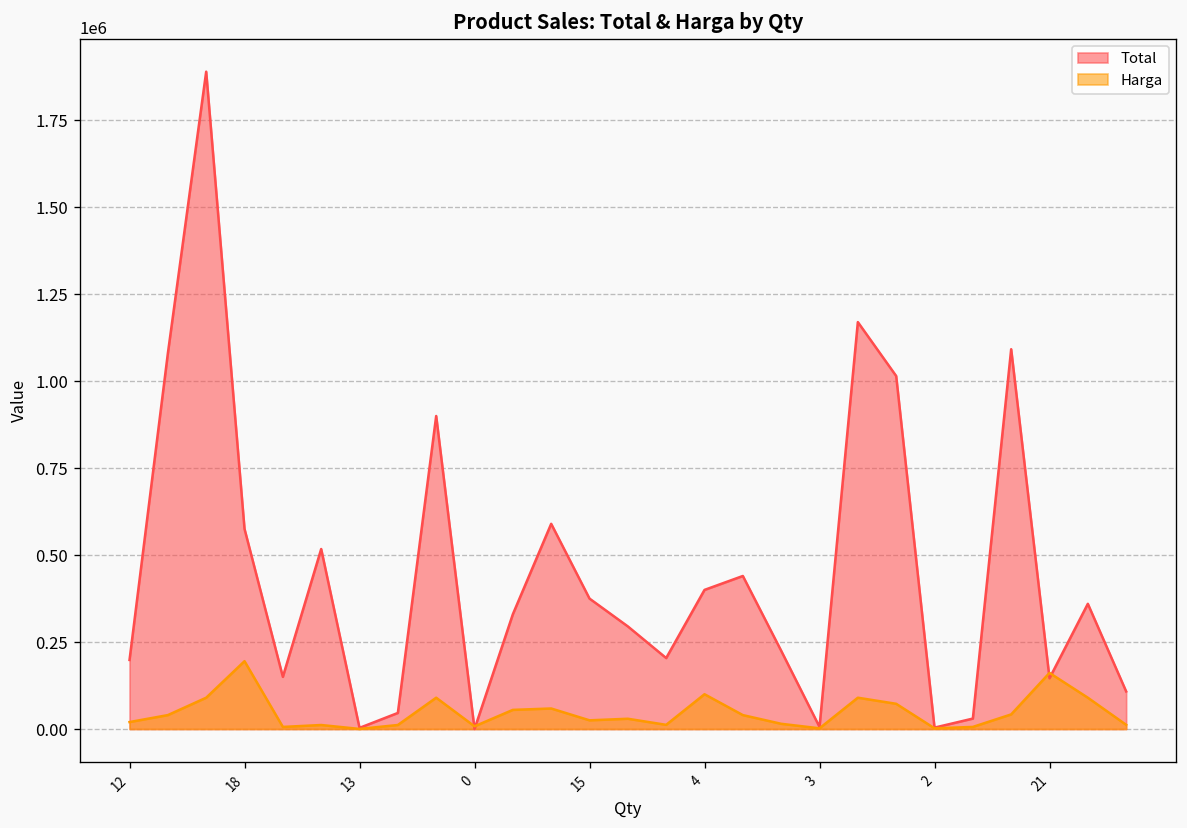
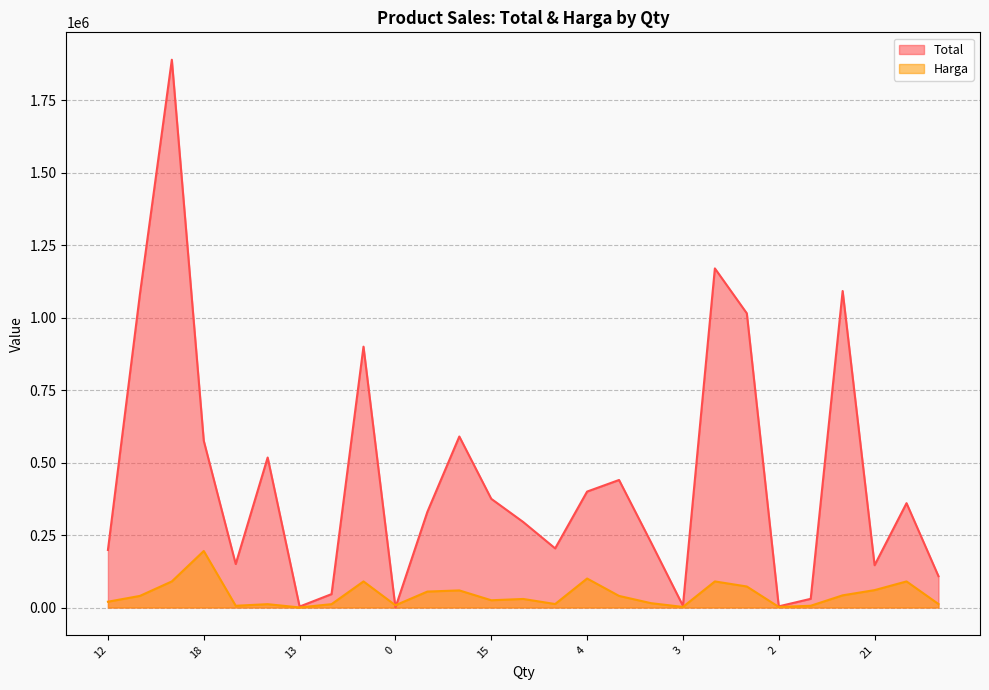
  {
    "Total": {
      "12": 200000,
      "18": 580000,
      "15": 380000,
      "21": 150000
    },
    "Harga": {
      "12": 20000,
      "18": 190000,
      "15": 30000,
-     "21": 160000
+     "21": 60000
    }
  }
